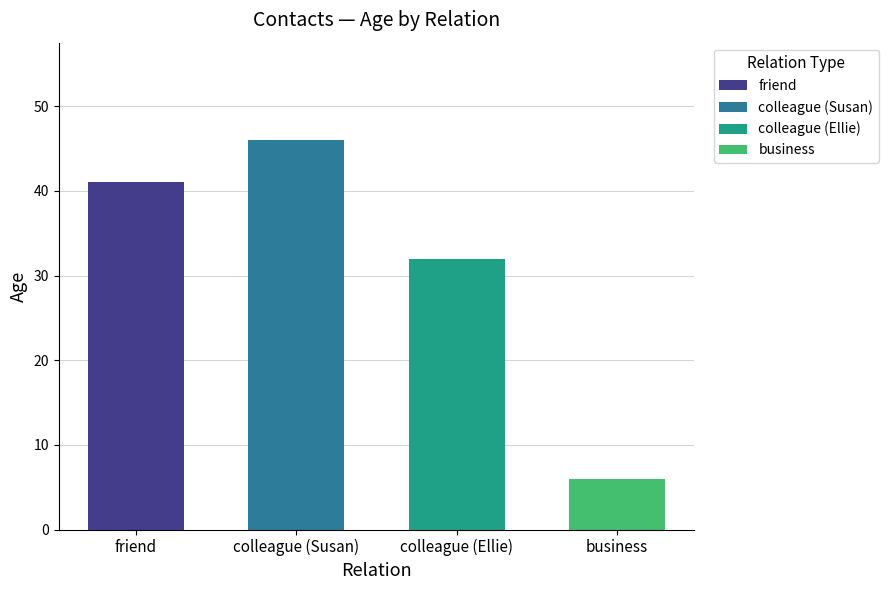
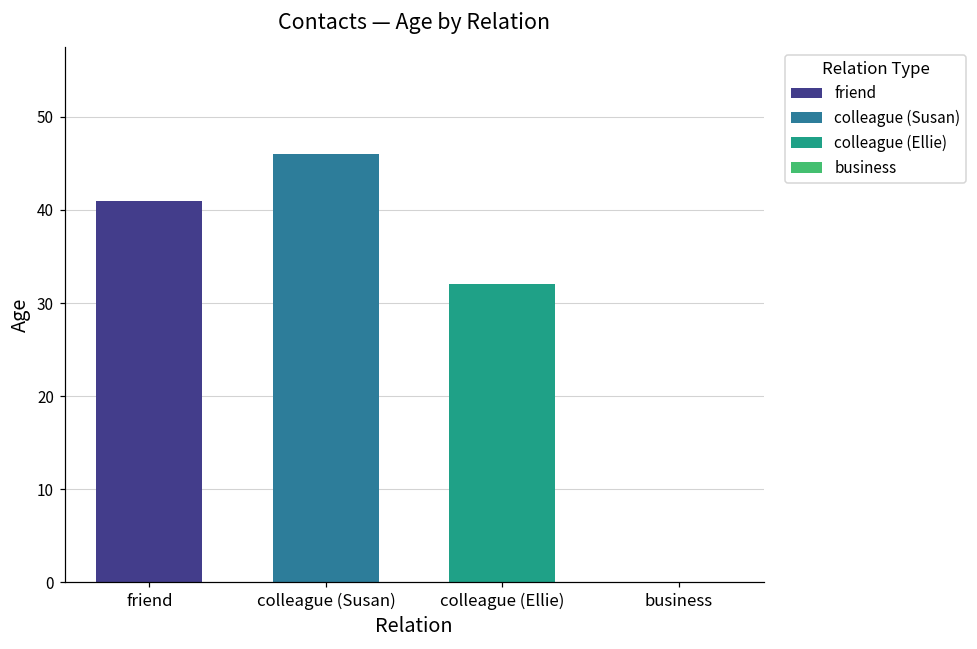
  {
    "friend": 41,
    "colleague (Susan)": 46,
    "colleague (Ellie)": 32,
-   "business": 6
+   "business": 0
  }
